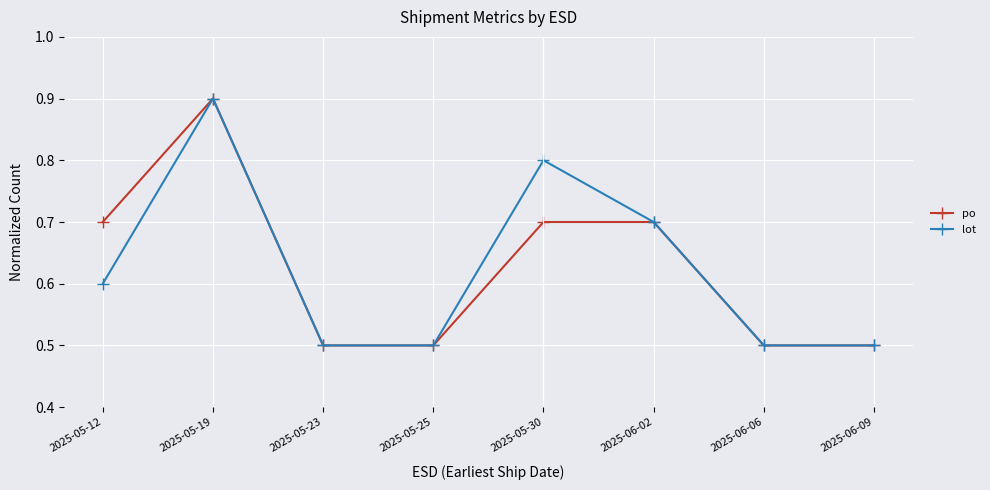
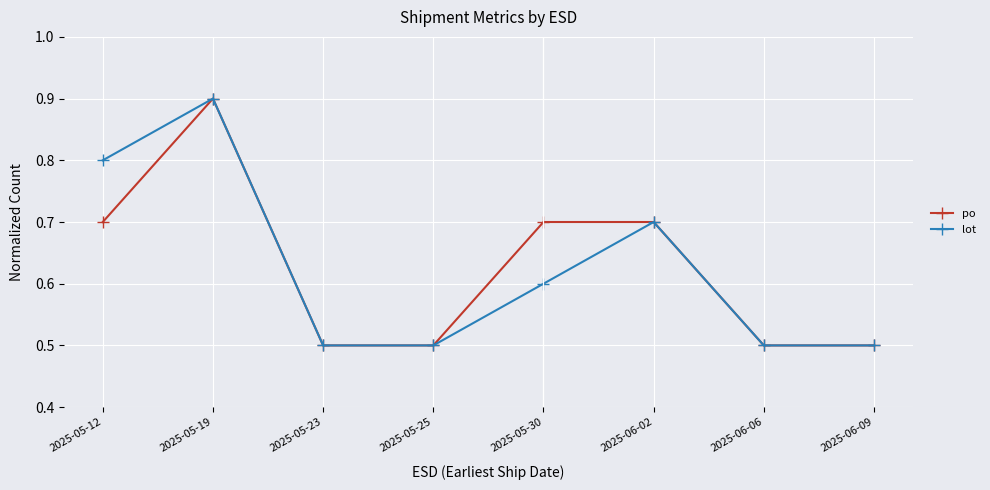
  {
    "po": {
      "2025-05-12": 0.70,
      "2025-05-30": 0.70
    },
    "lot": {
-     "2025-05-12": 0.60,
-     "2025-05-30": 0.80
+     "2025-05-12": 0.80,
+     "2025-05-30": 0.60
    }
  }
